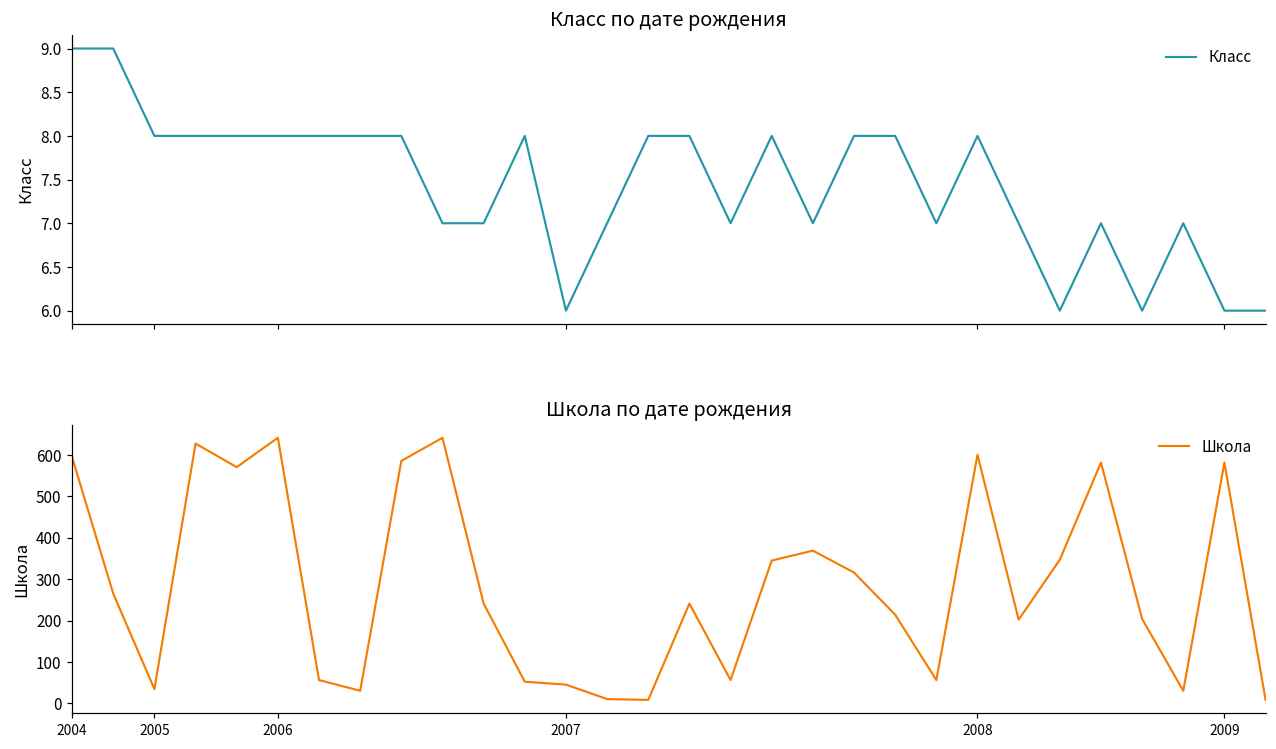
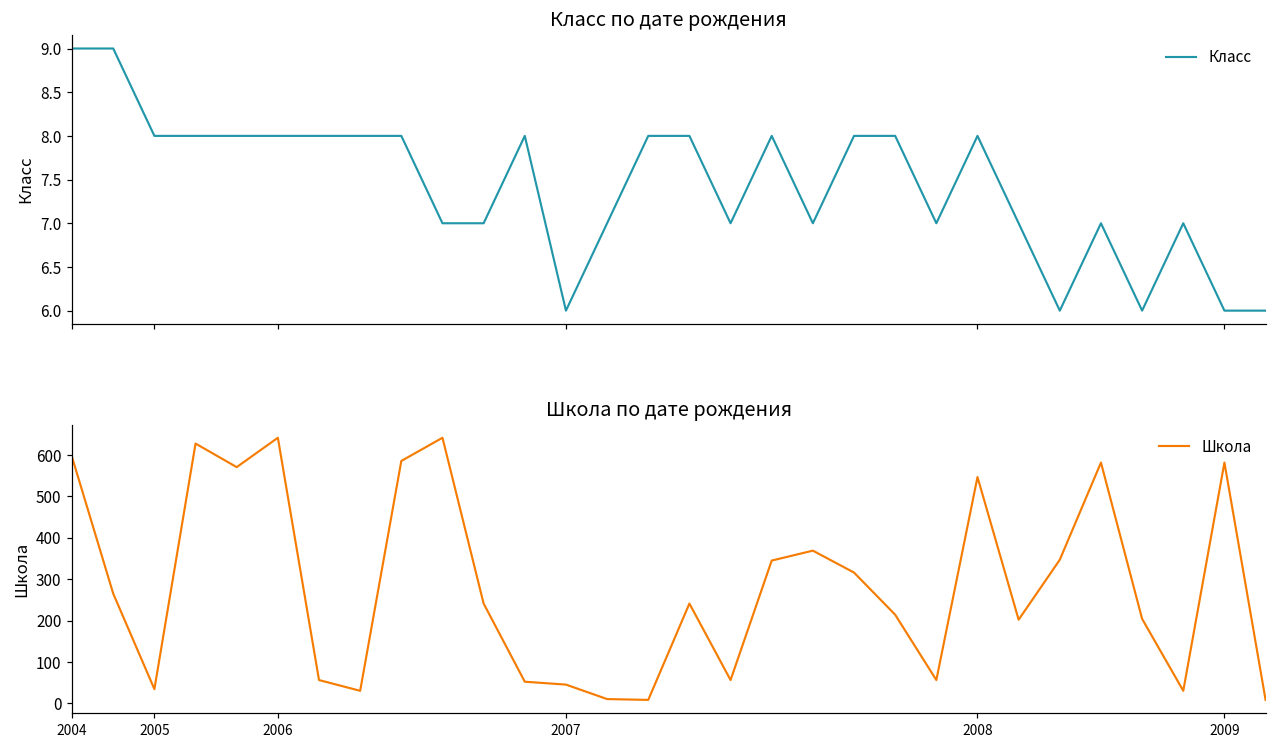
  {
    "Школа по дате рождения": {
      "2004": 600,
      "2005": 30,
      "2006": 640,
      "2007": 50,
-     "2008": 600,
+     "2008": 550,
      "2009": 580
    }
  }
